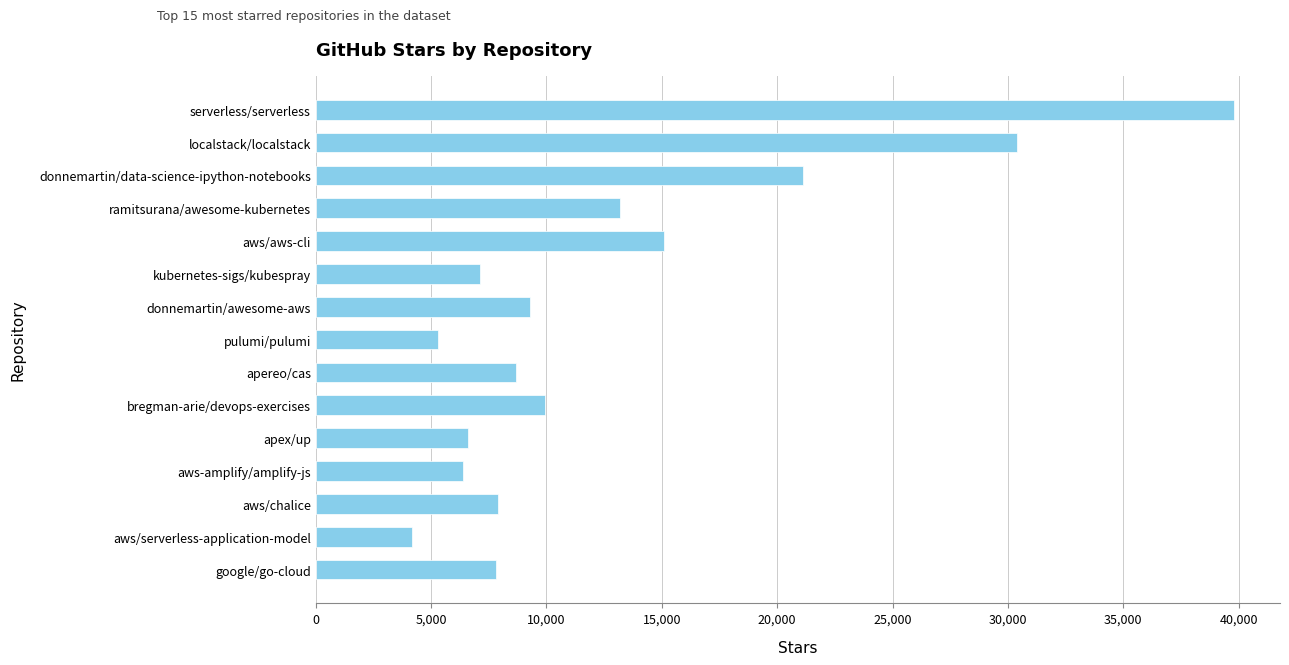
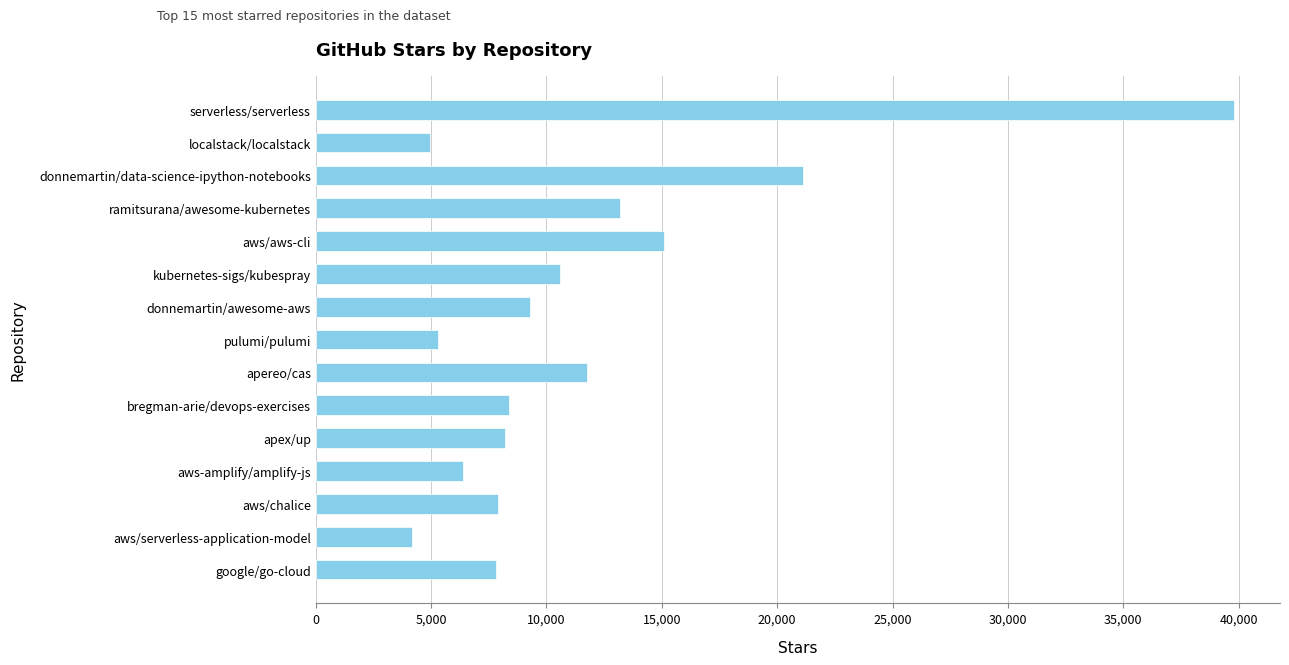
  {
    "serverless/serverless": "39,800",
-   "localstack/localstack": "30,400",
+   "localstack/localstack": "5,000",
    "donnemartin/data-science-ipython-notebooks": "21,100",
    "ramitsurana/awesome-kubernetes": "13,200",
    "aws/aws-cli": "15,100",
-   "kubernetes-sigs/kubespray": "7,100",
+   "kubernetes-sigs/kubespray": "10,600",
    "donnemartin/awesome-aws": "9,300",
    "pulumi/pulumi": "5,300",
-   "apereo/cas": "8,700",
-   "bregman-arie/devops-exercises": "10,000",
-   "apex/up": "6,600",
+   "apereo/cas": "11,700",
+   "bregman-arie/devops-exercises": "8,400",
+   "apex/up": "8,200",
    "aws-amplify/amplify-js": "6,400",
    "aws/chalice": "7,900",
    "aws/serverless-application-model": "4,200",
    "google/go-cloud": "7,800"
  }
